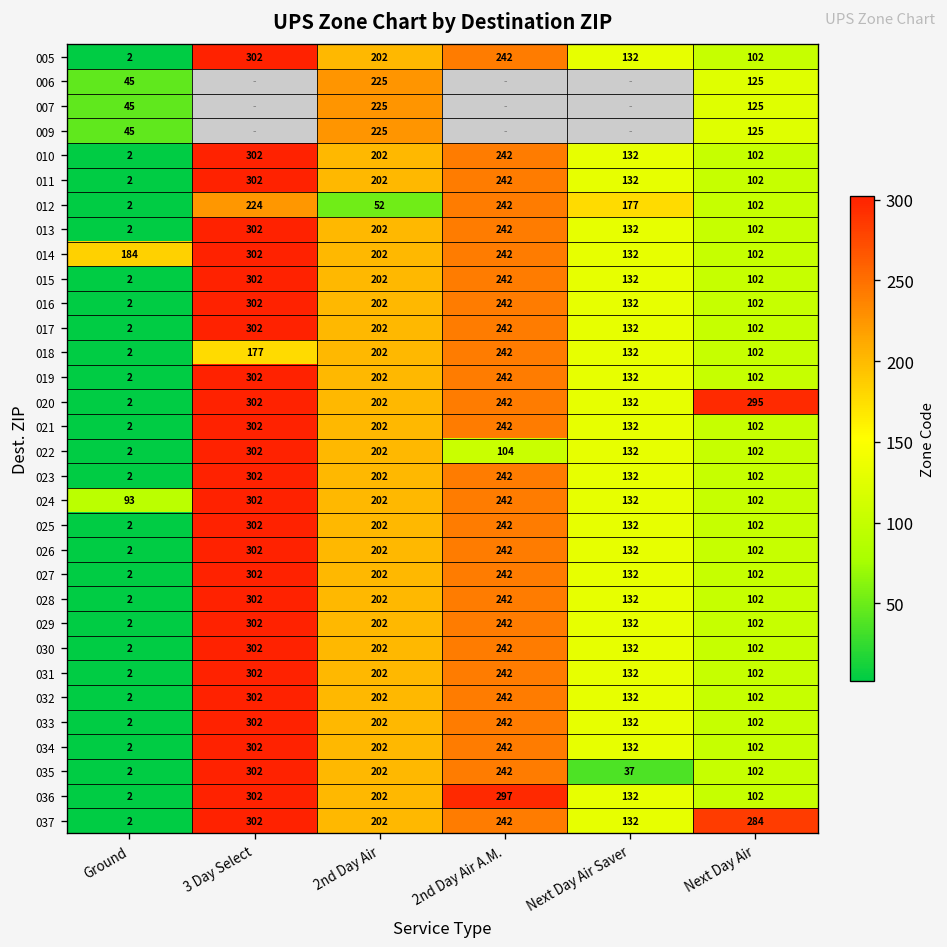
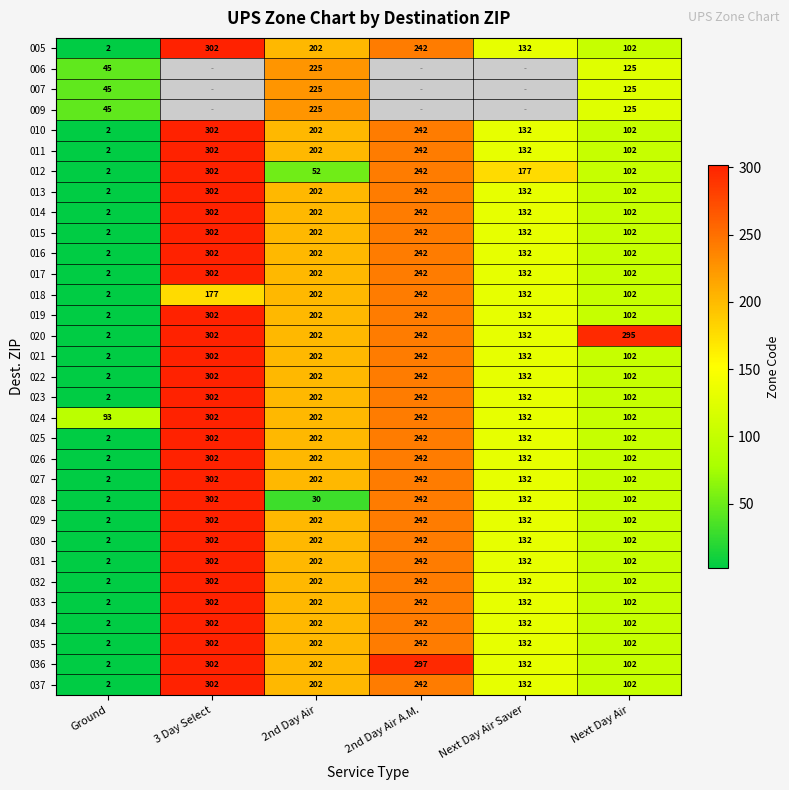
  {
    "005": {
      "Ground": 2,
      "3 Day Select": 302,
      "2nd Day Air": 202,
      "2nd Day Air A.M.": 242,
      "Next Day Air Saver": 132,
      "Next Day Air": 102
    },
    "006": {
      "Ground": 45,
      "2nd Day Air": 225,
      "Next Day Air": 125
    },
    "007": {
      "Ground": 45,
      "2nd Day Air": 225,
      "Next Day Air": 125
    },
    "009": {
      "Ground": 45,
      "2nd Day Air": 225,
      "Next Day Air": 125
    },
    "010": {
      "Ground": 2,
      "3 Day Select": 302,
      "2nd Day Air": 202,
      "2nd Day Air A.M.": 242,
      "Next Day Air Saver": 132,
      "Next Day Air": 102
    },
    "011": {
      "Ground": 2,
      "3 Day Select": 302,
      "2nd Day Air": 202,
      "2nd Day Air A.M.": 242,
      "Next Day Air Saver": 132,
      "Next Day Air": 102
    },
    "012": {
      "Ground": 2,
-     "3 Day Select": 224,
+     "3 Day Select": 302,
      "2nd Day Air": 52,
      "2nd Day Air A.M.": 242,
      "Next Day Air Saver": 177,
      "Next Day Air": 102
    },
    "013": {
      "Ground": 2,
      "3 Day Select": 302,
      "2nd Day Air": 202,
      "2nd Day Air A.M.": 242,
      "Next Day Air Saver": 132,
      "Next Day Air": 102
    },
    "014": {
-     "Ground": 184,
+     "Ground": 2,
      "3 Day Select": 302,
      "2nd Day Air": 202,
      "2nd Day Air A.M.": 242,
      "Next Day Air Saver": 132,
      "Next Day Air": 102
    },
    "015": {
      "Ground": 2,
      "3 Day Select": 302,
      "2nd Day Air": 202,
      "2nd Day Air A.M.": 242,
      "Next Day Air Saver": 132,
      "Next Day Air": 102
    },
    "016": {
      "Ground": 2,
      "3 Day Select": 302,
      "2nd Day Air": 202,
      "2nd Day Air A.M.": 242,
      "Next Day Air Saver": 132,
      "Next Day Air": 102
    },
    "017": {
      "Ground": 2,
      "3 Day Select": 302,
      "2nd Day Air": 202,
      "2nd Day Air A.M.": 242,
      "Next Day Air Saver": 132,
      "Next Day Air": 102
    },
    "018": {
      "Ground": 2,
      "3 Day Select": 177,
      "2nd Day Air": 202,
      "2nd Day Air A.M.": 242,
      "Next Day Air Saver": 132,
      "Next Day Air": 102
    },
    "019": {
      "Ground": 2,
      "3 Day Select": 302,
      "2nd Day Air": 202,
      "2nd Day Air A.M.": 242,
      "Next Day Air Saver": 132,
      "Next Day Air": 102
    },
    "020": {
      "Ground": 2,
      "3 Day Select": 302,
      "2nd Day Air": 202,
      "2nd Day Air A.M.": 242,
      "Next Day Air Saver": 132,
      "Next Day Air": 295
    },
    "021": {
      "Ground": 2,
      "3 Day Select": 302,
      "2nd Day Air": 202,
      "2nd Day Air A.M.": 242,
      "Next Day Air Saver": 132,
      "Next Day Air": 102
    },
    "022": {
      "Ground": 2,
      "3 Day Select": 302,
      "2nd Day Air": 202,
-     "2nd Day Air A.M.": 104,
+     "2nd Day Air A.M.": 242,
      "Next Day Air Saver": 132,
      "Next Day Air": 102
    },
    "023": {
      "Ground": 2,
      "3 Day Select": 302,
      "2nd Day Air": 202,
      "2nd Day Air A.M.": 242,
      "Next Day Air Saver": 132,
      "Next Day Air": 102
    },
    "024": {
      "Ground": 93,
      "3 Day Select": 302,
      "2nd Day Air": 202,
      "2nd Day Air A.M.": 242,
      "Next Day Air Saver": 132,
      "Next Day Air": 102
    },
    "025": {
      "Ground": 2,
      "3 Day Select": 302,
      "2nd Day Air": 202,
      "2nd Day Air A.M.": 242,
      "Next Day Air Saver": 132,
      "Next Day Air": 102
    },
    "026": {
      "Ground": 2,
      "3 Day Select": 302,
      "2nd Day Air": 202,
      "2nd Day Air A.M.": 242,
      "Next Day Air Saver": 132,
      "Next Day Air": 102
    },
    "027": {
      "Ground": 2,
      "3 Day Select": 302,
      "2nd Day Air": 202,
      "2nd Day Air A.M.": 242,
      "Next Day Air Saver": 132,
      "Next Day Air": 102
    },
    "028": {
      "Ground": 2,
      "3 Day Select": 302,
-     "2nd Day Air": 202,
+     "2nd Day Air": 30,
      "2nd Day Air A.M.": 242,
      "Next Day Air Saver": 132,
      "Next Day Air": 102
    },
    "029": {
      "Ground": 2,
      "3 Day Select": 302,
      "2nd Day Air": 202,
      "2nd Day Air A.M.": 242,
      "Next Day Air Saver": 132,
      "Next Day Air": 102
    },
    "030": {
      "Ground": 2,
      "3 Day Select": 302,
      "2nd Day Air": 202,
      "2nd Day Air A.M.": 242,
      "Next Day Air Saver": 132,
      "Next Day Air": 102
    },
    "031": {
      "Ground": 2,
      "3 Day Select": 302,
      "2nd Day Air": 202,
      "2nd Day Air A.M.": 242,
      "Next Day Air Saver": 132,
      "Next Day Air": 102
    },
    "032": {
      "Ground": 2,
      "3 Day Select": 302,
      "2nd Day Air": 202,
      "2nd Day Air A.M.": 242,
      "Next Day Air Saver": 132,
      "Next Day Air": 102
    },
    "033": {
      "Ground": 2,
      "3 Day Select": 302,
      "2nd Day Air": 202,
      "2nd Day Air A.M.": 242,
      "Next Day Air Saver": 132,
      "Next Day Air": 102
    },
    "034": {
      "Ground": 2,
      "3 Day Select": 302,
      "2nd Day Air": 202,
      "2nd Day Air A.M.": 242,
      "Next Day Air Saver": 132,
      "Next Day Air": 102
    },
    "035": {
      "Ground": 2,
      "3 Day Select": 302,
      "2nd Day Air": 202,
      "2nd Day Air A.M.": 242,
-     "Next Day Air Saver": 37,
+     "Next Day Air Saver": 132,
      "Next Day Air": 102
    },
    "036": {
      "Ground": 2,
      "3 Day Select": 302,
      "2nd Day Air": 202,
      "2nd Day Air A.M.": 297,
      "Next Day Air Saver": 132,
      "Next Day Air": 102
    },
    "037": {
      "Ground": 2,
      "3 Day Select": 302,
      "2nd Day Air": 202,
      "2nd Day Air A.M.": 242,
      "Next Day Air Saver": 132,
-     "Next Day Air": 284
+     "Next Day Air": 102
    }
  }
